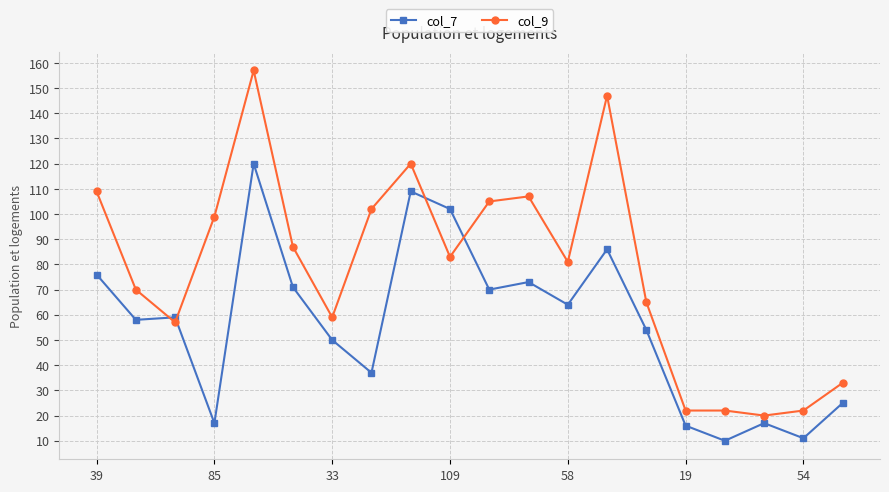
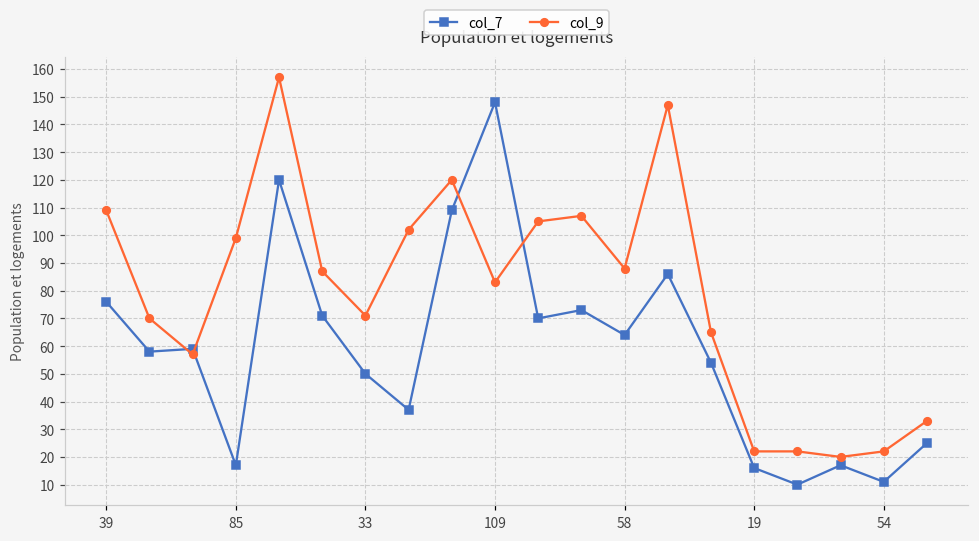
  {
    "col_7": {
      "39": 76,
      "85": 17,
      "33": 50,
-     "109": 102,
+     "109": 148,
      "58": 64,
      "54": 11
    },
    "col_9": {
      "39": 109,
      "85": 99,
-     "33": 59,
+     "33": 71,
      "109": 83,
-     "58": 81,
+     "58": 88,
      "54": 22
    }
  }
